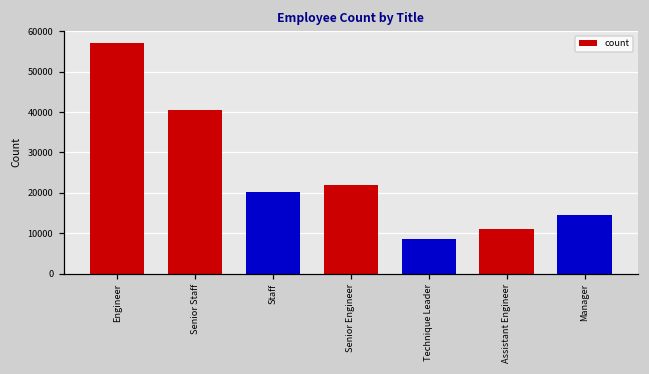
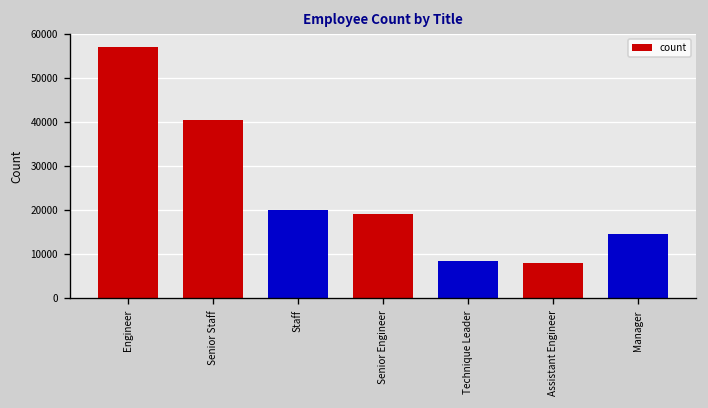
  {
    "Engineer": 57000,
    "Senior Staff": 41000,
    "Staff": 20000,
-   "Senior Engineer": 22000,
+   "Senior Engineer": 19000,
    "Technique Leader": 8000,
-   "Assistant Engineer": 11000,
+   "Assistant Engineer": 8000,
    "Manager": 15000
  }
